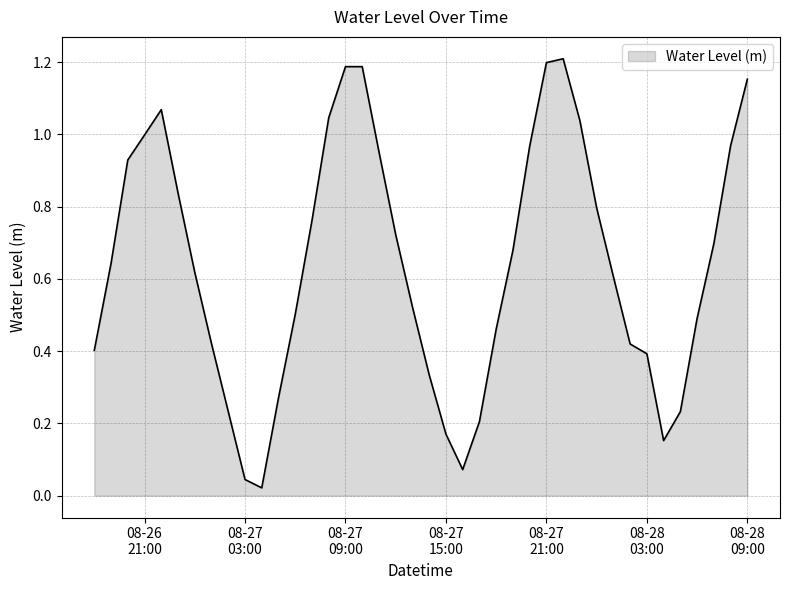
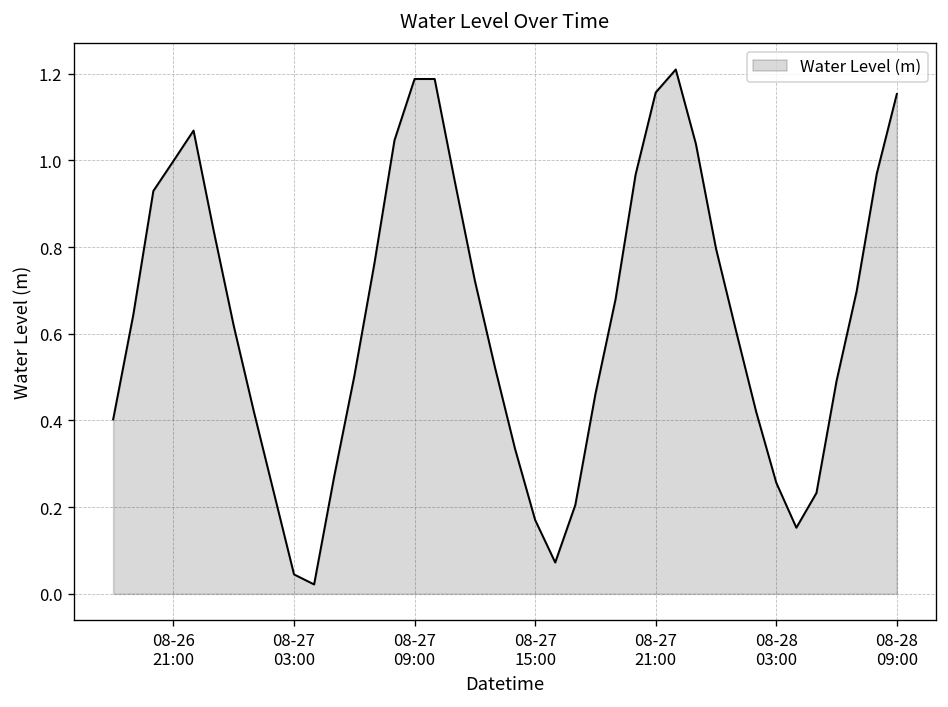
  {
    "08-26 21:00": 1.00,
    "08-27 03:00": 0.04,
    "08-27 09:00": 1.19,
    "08-27 15:00": 0.17,
-   "08-27 21:00": 1.20,
-   "08-28 03:00": 0.39,
+   "08-27 21:00": 1.16,
+   "08-28 03:00": 0.26,
    "08-28 09:00": 1.15
  }
